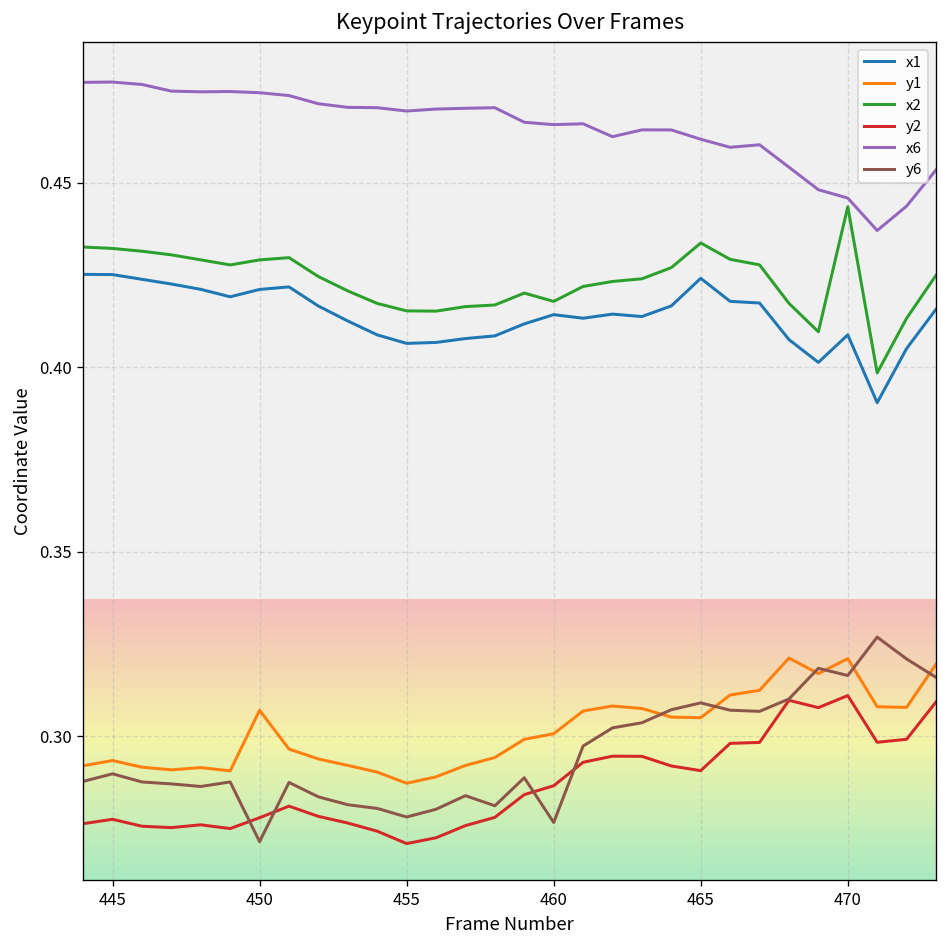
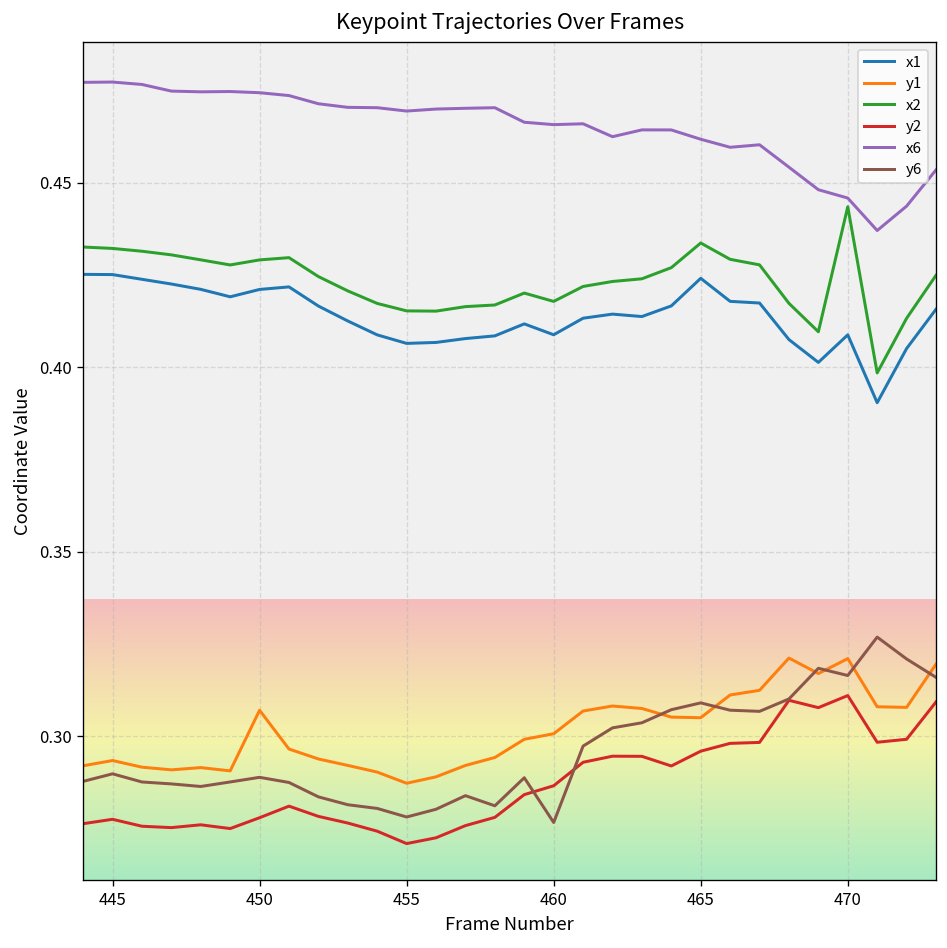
  {
    "x1": {
      "445": 0.425,
      "450": 0.421,
      "455": 0.407,
-     "460": 0.414,
+     "460": 0.409,
      "465": 0.424,
      "470": 0.409
    },
    "y1": {
      "445": 0.293,
      "450": 0.307,
      "455": 0.287,
      "460": 0.301,
      "465": 0.305,
      "470": 0.321
    },
    "x2": {
      "445": 0.432,
      "450": 0.429,
      "455": 0.415,
      "460": 0.418,
      "465": 0.434,
      "470": 0.444
    },
    "y2": {
      "445": 0.277,
      "450": 0.278,
      "455": 0.271,
      "460": 0.287,
-     "465": 0.291,
+     "465": 0.296,
      "470": 0.311
    },
    "x6": {
      "445": 0.477,
      "450": 0.474,
      "455": 0.470,
      "460": 0.466,
      "465": 0.462,
      "470": 0.446
    },
    "y6": {
      "445": 0.290,
-     "450": 0.271,
+     "450": 0.289,
      "455": 0.278,
      "460": 0.277,
      "465": 0.309,
      "470": 0.316
    }
  }
